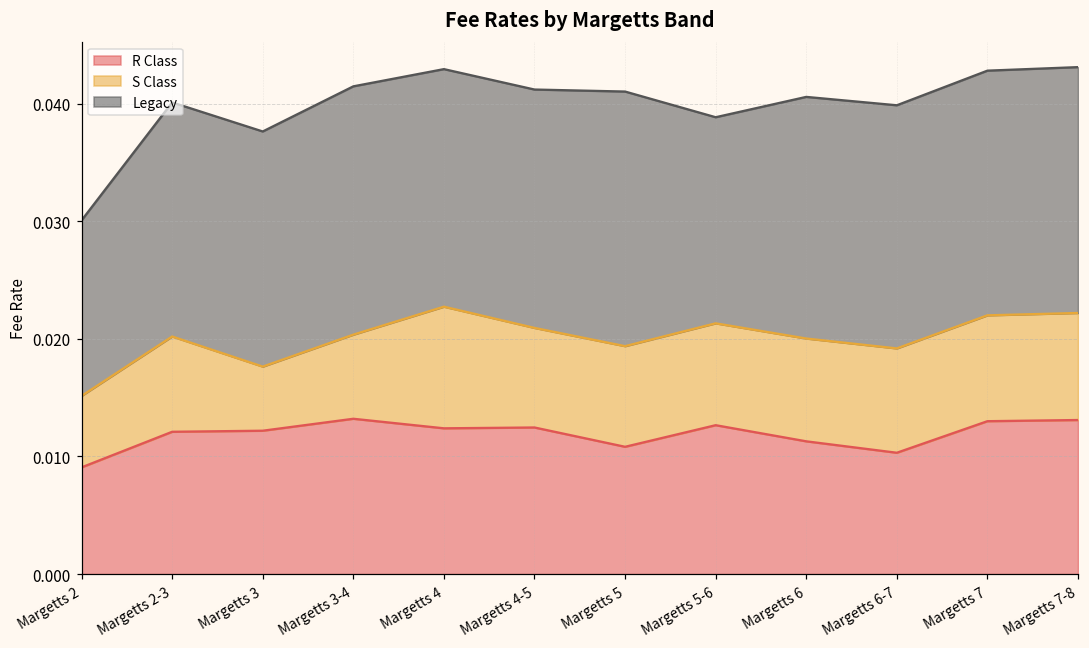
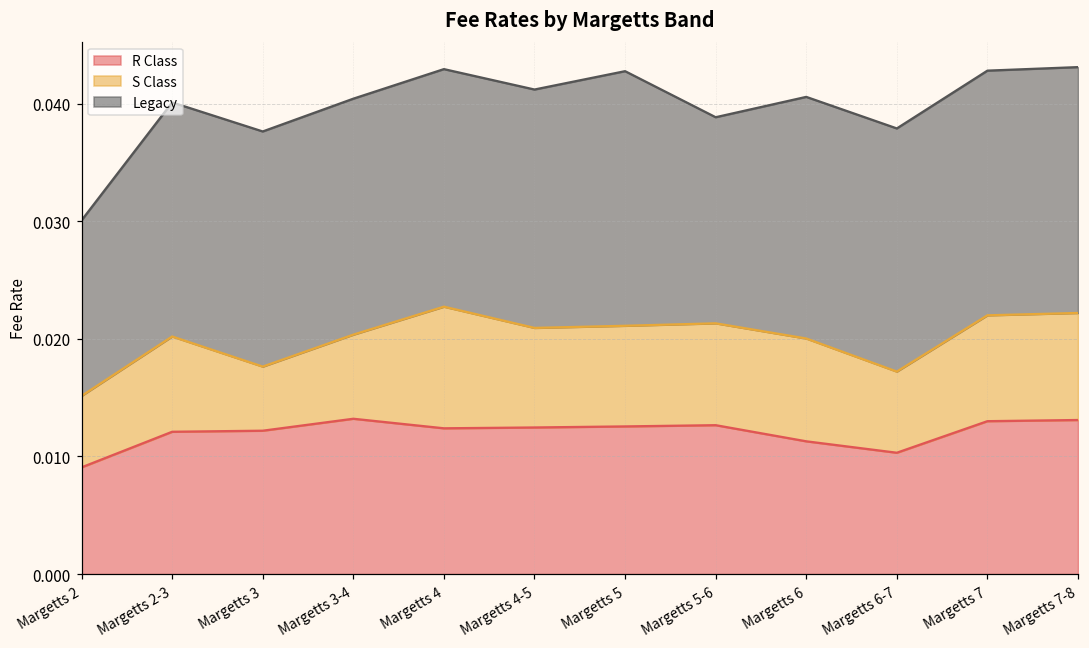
  {
    "R Class": {
      "Margetts 2": 0.0091,
      "Margetts 2-3": 0.0121,
      "Margetts 3": 0.0122,
      "Margetts 3-4": 0.0132,
      "Margetts 4": 0.0124,
      "Margetts 4-5": 0.0125,
-     "Margetts 5": 0.0108,
+     "Margetts 5": 0.0126,
      "Margetts 5-6": 0.0127,
      "Margetts 6": 0.0113,
      "Margetts 6-7": 0.0103,
      "Margetts 7": 0.0130,
      "Margetts 7-8": 0.0131
    },
    "S Class": {
      "Margetts 2": 0.0061,
      "Margetts 2-3": 0.0081,
      "Margetts 3": 0.0055,
      "Margetts 3-4": 0.0072,
      "Margetts 4": 0.0103,
      "Margetts 4-5": 0.0085,
      "Margetts 5": 0.0086,
      "Margetts 5-6": 0.0087,
      "Margetts 6": 0.0087,
-     "Margetts 6-7": 0.0089,
+     "Margetts 6-7": 0.0069,
      "Margetts 7": 0.0090,
      "Margetts 7-8": 0.0091
    },
    "Legacy": {
      "Margetts 2": 0.0149,
      "Margetts 3": 0.0200,
-     "Margetts 3-4": 0.0211,
+     "Margetts 3-4": 0.0201,
      "Margetts 4": 0.0202,
      "Margetts 4-5": 0.0203,
      "Margetts 5": 0.0216,
      "Margetts 5-6": 0.0175,
      "Margetts 6": 0.0205,
      "Margetts 6-7": 0.0207,
      "Margetts 7": 0.0208,
      "Margetts 7-8": 0.0209
    }
  }
